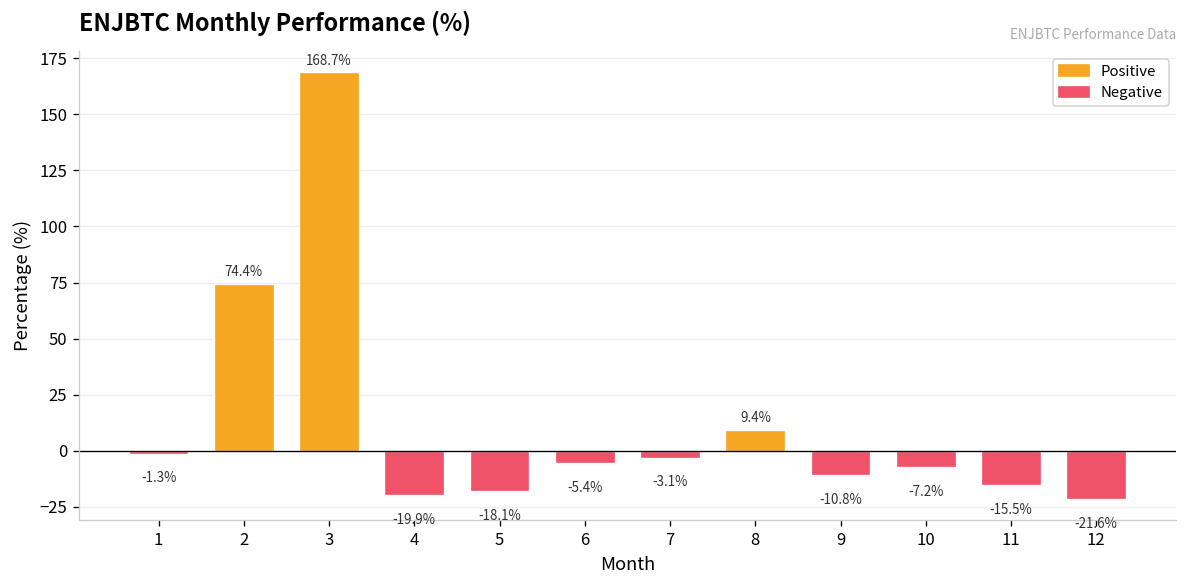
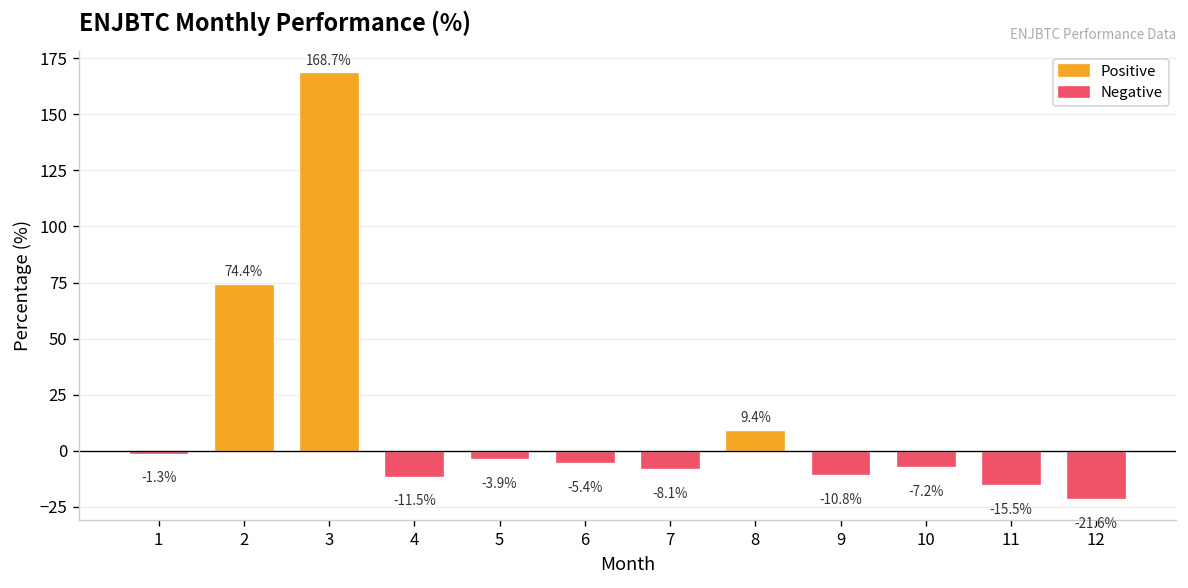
  {
    "1": "-1.3%",
    "2": "74.4%",
    "3": "168.7%",
-   "4": "-19.9%",
-   "5": "-18.1%",
+   "4": "-11.5%",
+   "5": "-3.9%",
    "6": "-5.4%",
-   "7": "-3.1%",
+   "7": "-8.1%",
    "8": "9.4%",
    "9": "-10.8%",
    "10": "-7.2%",
    "11": "-15.5%",
    "12": "-21.6%"
  }
